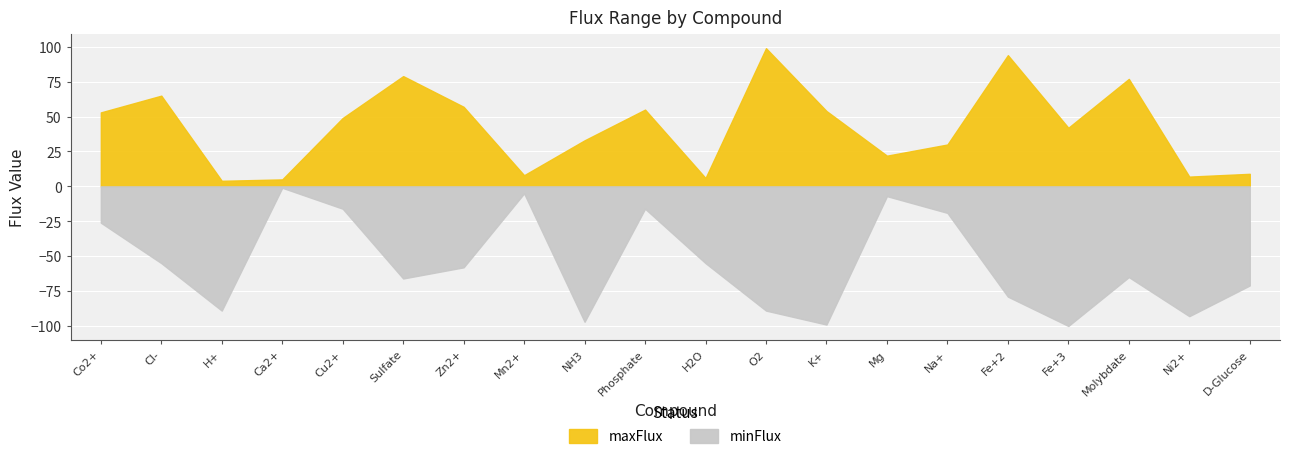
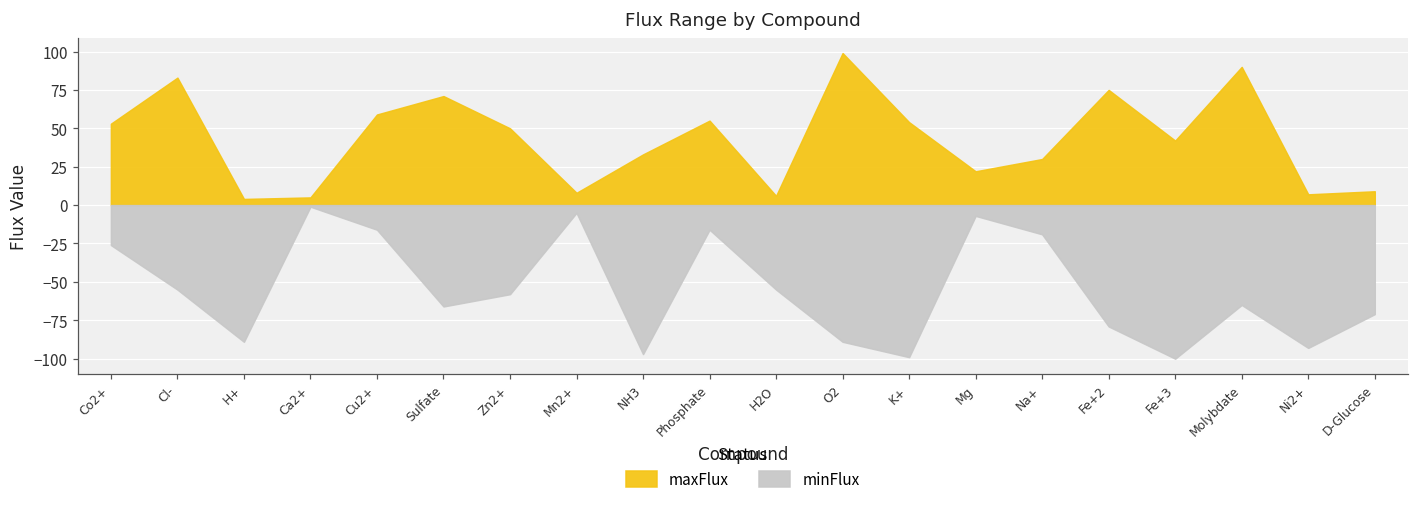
  {
    "maxFlux": {
      "Co2+": 53,
-     "Cl-": 65,
+     "Cl-": 83,
      "H+": 4,
      "Ca2+": 5,
-     "Cu2+": 49,
-     "Sulfate": 79,
-     "Zn2+": 57,
+     "Cu2+": 59,
+     "Sulfate": 71,
+     "Zn2+": 50,
      "Mn2+": 8,
      "NH3": 33,
      "Phosphate": 55,
      "H2O": 6,
      "O2": 99,
      "K+": 54,
      "Mg": 22,
      "Na+": 30,
-     "Fe+2": 94,
+     "Fe+2": 75,
      "Fe+3": 42,
-     "Molybdate": 77,
+     "Molybdate": 90,
      "Ni2+": 7,
      "D-Glucose": 9
    }
  }
